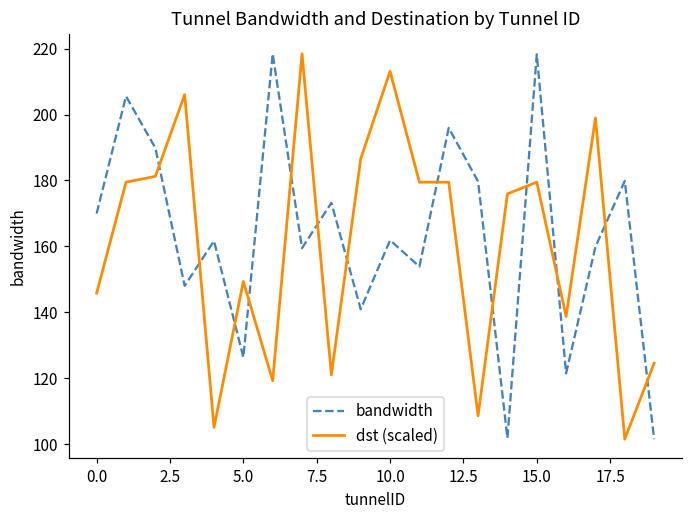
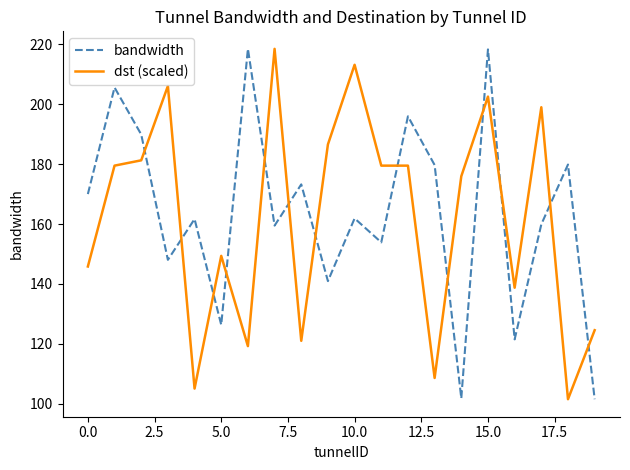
  {
    "bandwidth": {
      "0.0": 170,
      "5.0": 126,
      "10.0": 162,
      "15.0": 218
    },
    "dst (scaled)": {
      "0.0": 146,
      "5.0": 149,
      "10.0": 213,
-     "15.0": 179
+     "15.0": 202
    }
  }
